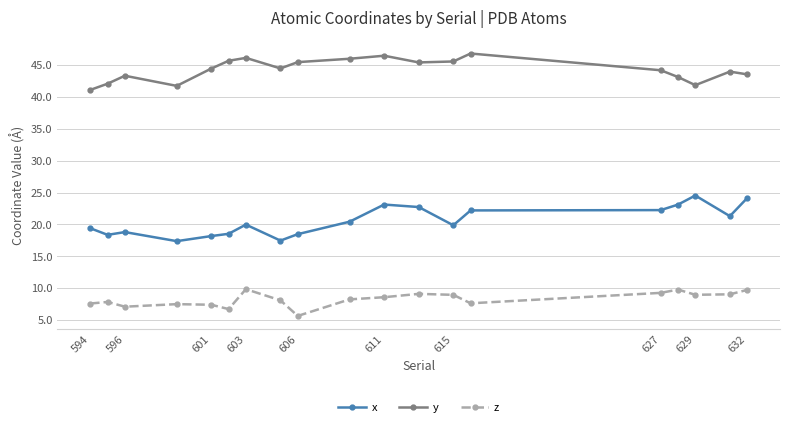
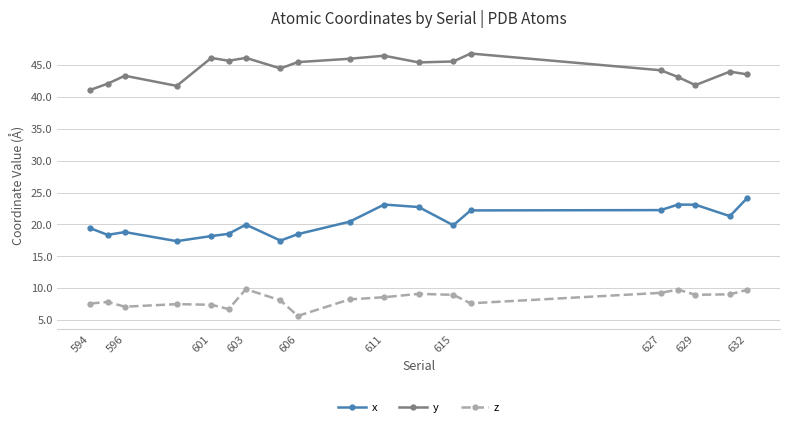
  {
    "x": {
      "594": 19,
      "596": 19,
      "601": 18,
      "603": 20,
      "606": 18,
      "611": 23,
      "615": 20,
      "627": 22,
-     "629": 25,
+     "629": 23,
      "632": 24
    },
    "y": {
      "594": 41,
      "596": 43,
-     "601": 44,
+     "601": 46,
      "603": 46,
      "606": 45,
      "611": 46,
      "615": 46,
      "627": 44,
      "629": 42,
      "632": 44
    },
    "z": {
      "594": 8,
      "596": 7,
      "601": 7,
      "603": 10,
      "606": 6,
      "611": 9,
      "615": 9,
      "627": 9,
      "629": 9,
      "632": 10
    }
  }
